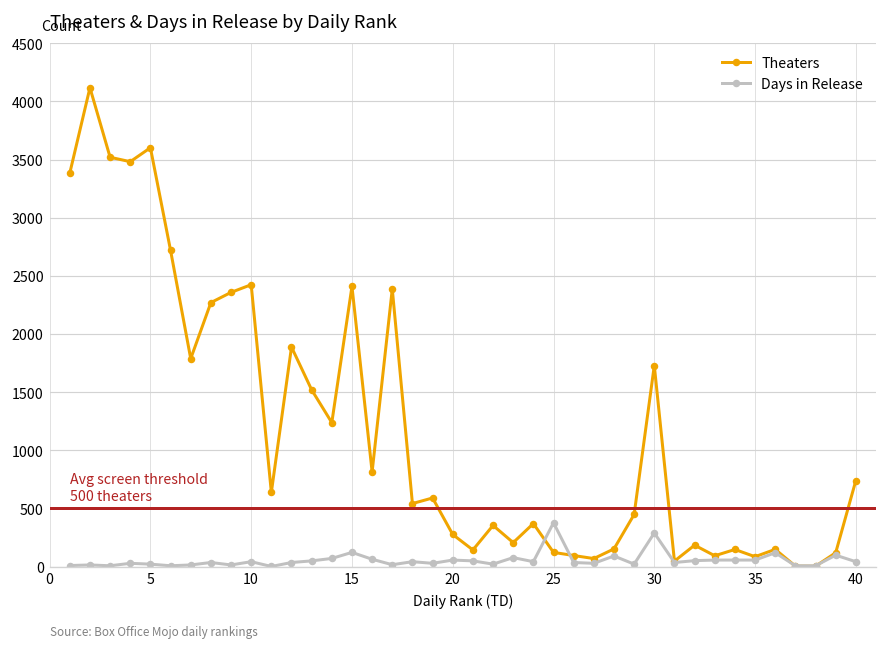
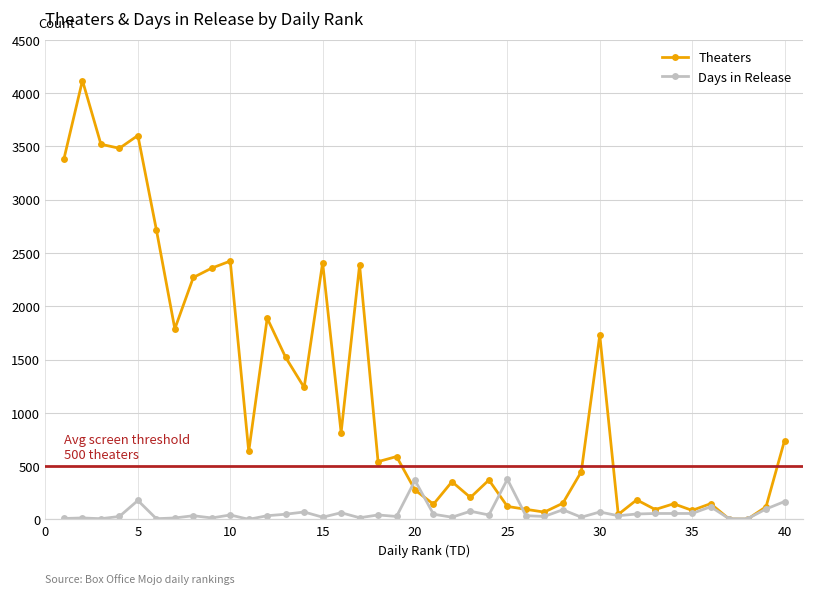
  {
    "Theaters": {
      "5": 3600,
      "10": 2400,
      "15": 2400,
      "20": 300,
      "25": 100,
      "30": 1700,
      "35": 100,
      "40": 700
    },
    "Days in Release": {
-     "5": 0,
+     "5": 200,
      "10": 0,
-     "15": 100,
-     "20": 100,
+     "15": 0,
+     "20": 400,
      "25": 400,
-     "30": 300,
+     "30": 100,
      "35": 100,
-     "40": 0
+     "40": 200
    }
  }
